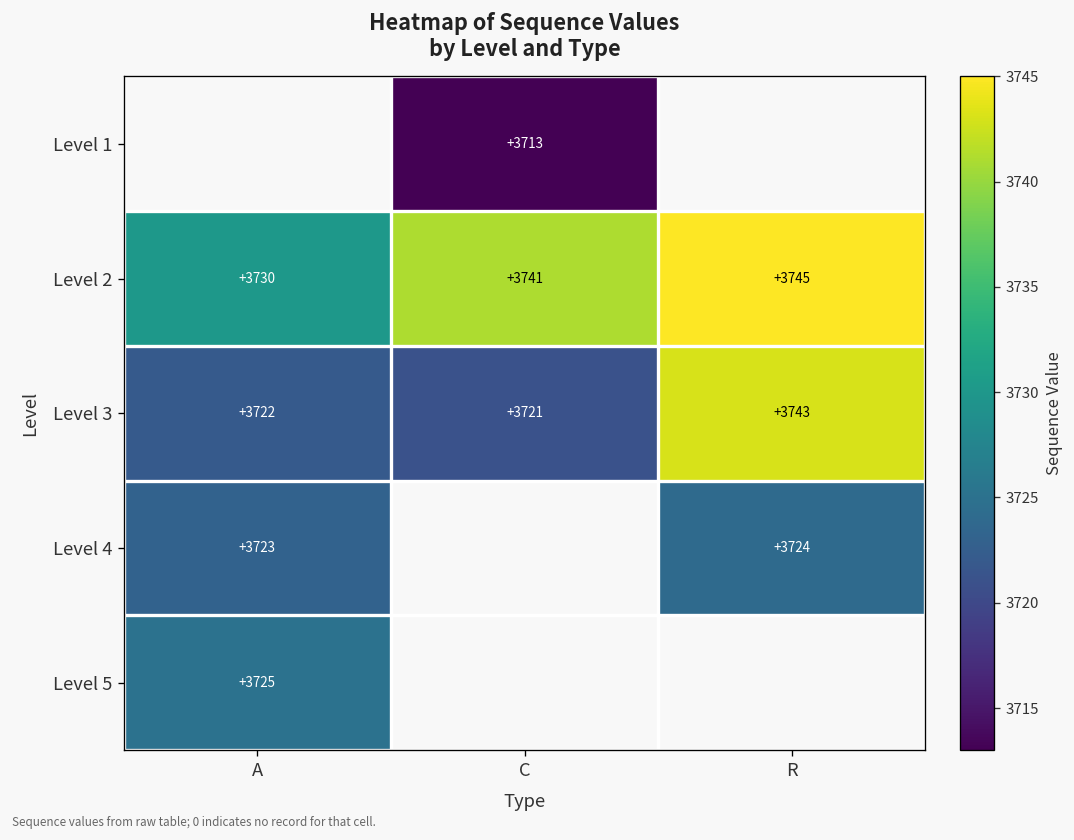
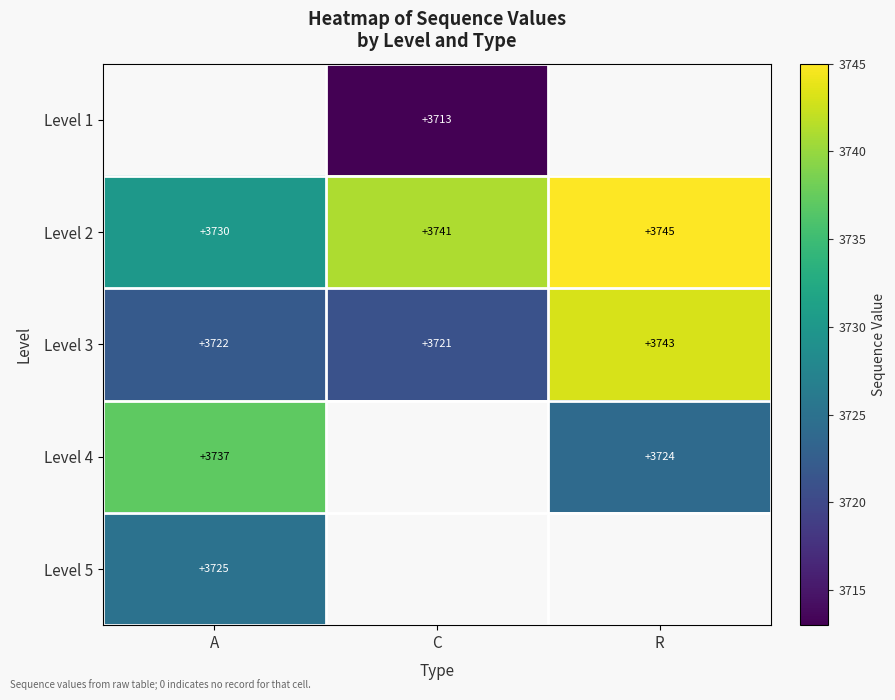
  {
    "Level 1": {
      "C": "+3713"
    },
    "Level 2": {
      "A": "+3730",
      "C": "+3741",
      "R": "+3745"
    },
    "Level 3": {
      "A": "+3722",
      "C": "+3721",
      "R": "+3743"
    },
    "Level 4": {
-     "A": "+3723",
+     "A": "+3737",
      "R": "+3724"
    },
    "Level 5": {
      "A": "+3725"
    }
  }
